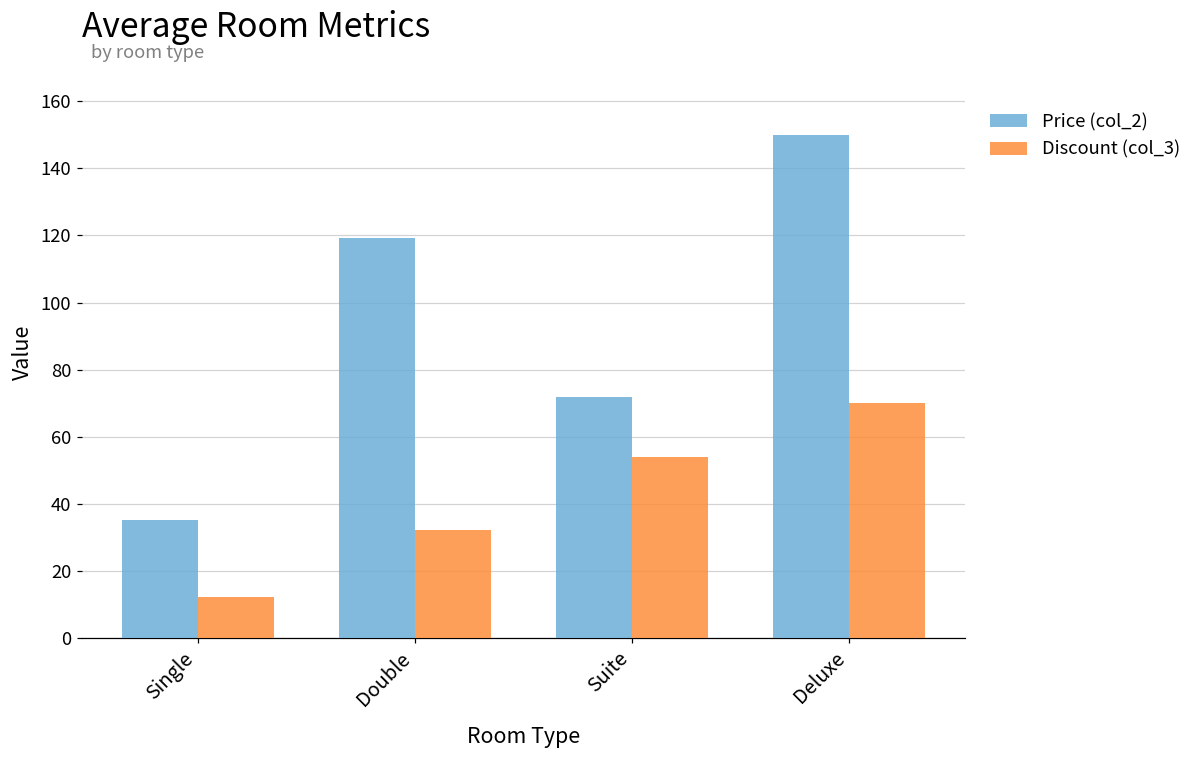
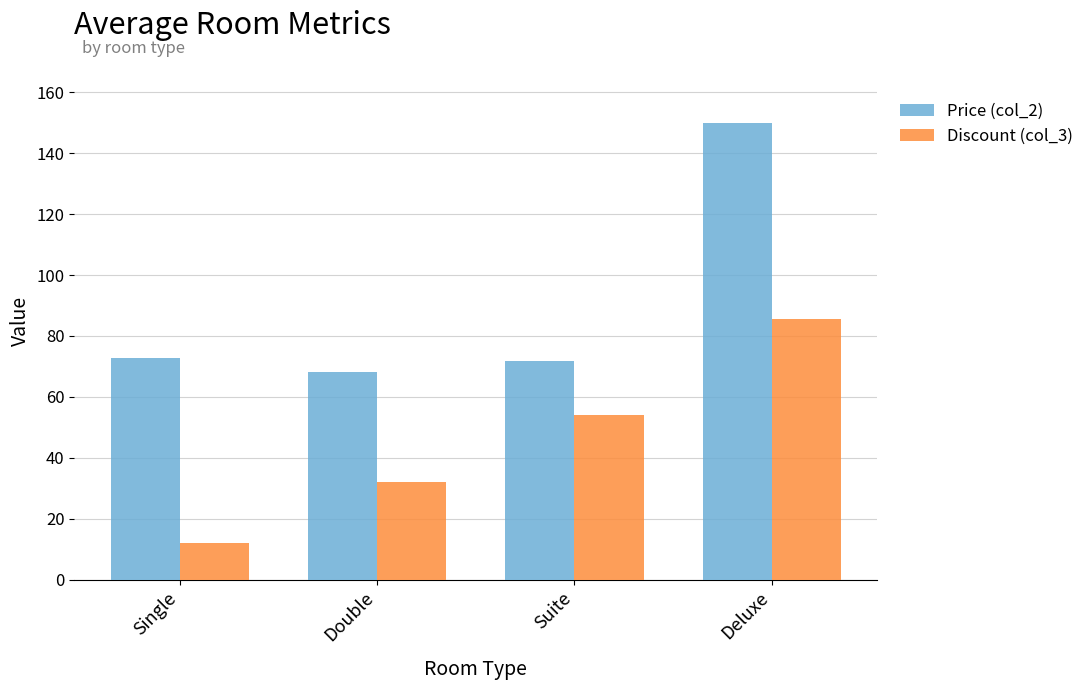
  {
    "Price (col_2)": {
-     "Single": 35,
-     "Double": 119,
+     "Single": 73,
+     "Double": 68,
      "Suite": 72,
      "Deluxe": 150
    },
    "Discount (col_3)": {
      "Single": 12,
      "Double": 32,
      "Suite": 54,
-     "Deluxe": 70
+     "Deluxe": 86
    }
  }
